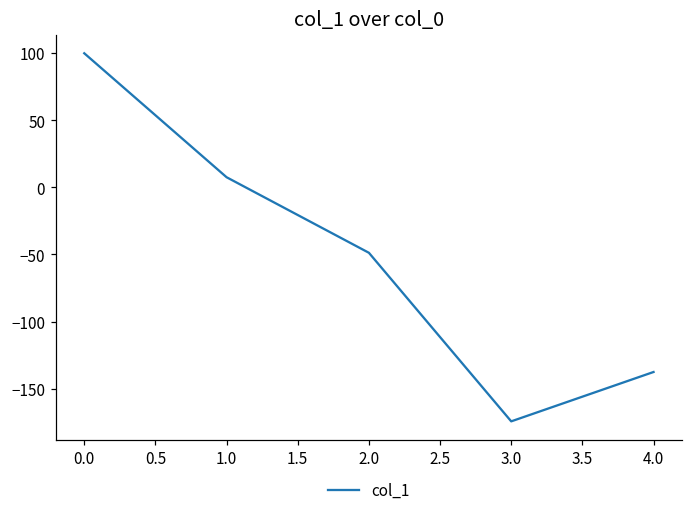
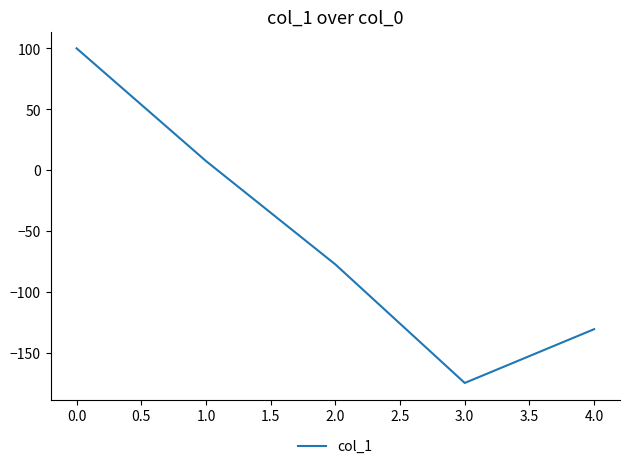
  {
    "0.0": 100,
    "1.0": 8,
-   "2.0": -49,
+   "2.0": -77,
    "3.0": -174,
-   "4.0": -138
+   "4.0": -130
  }
